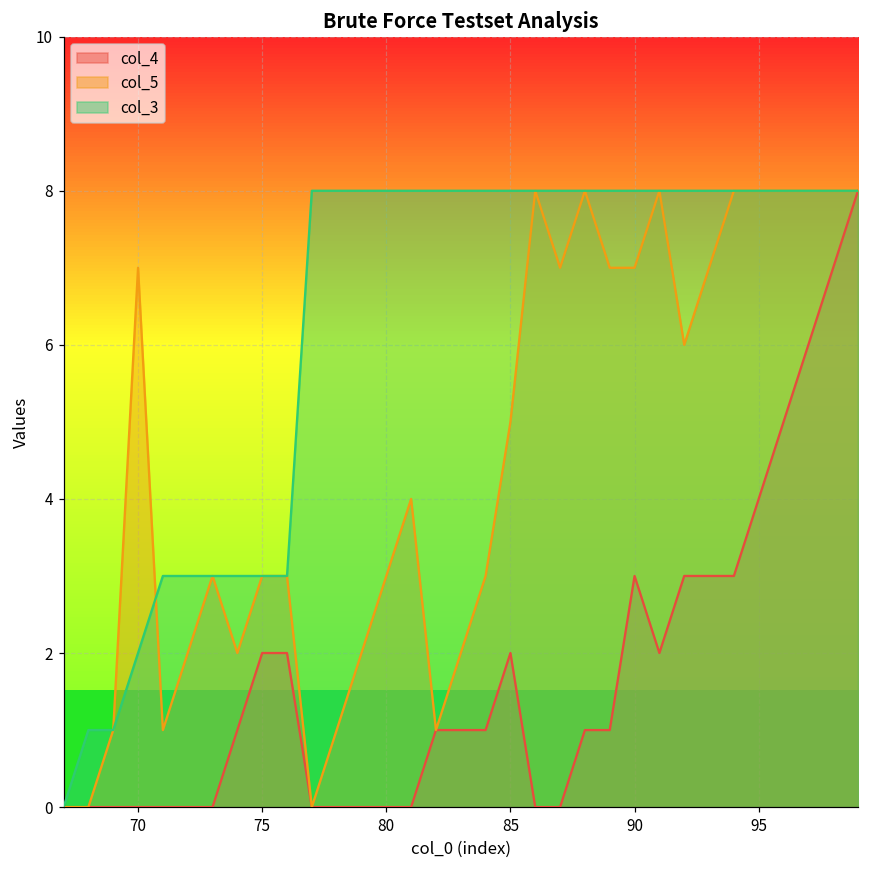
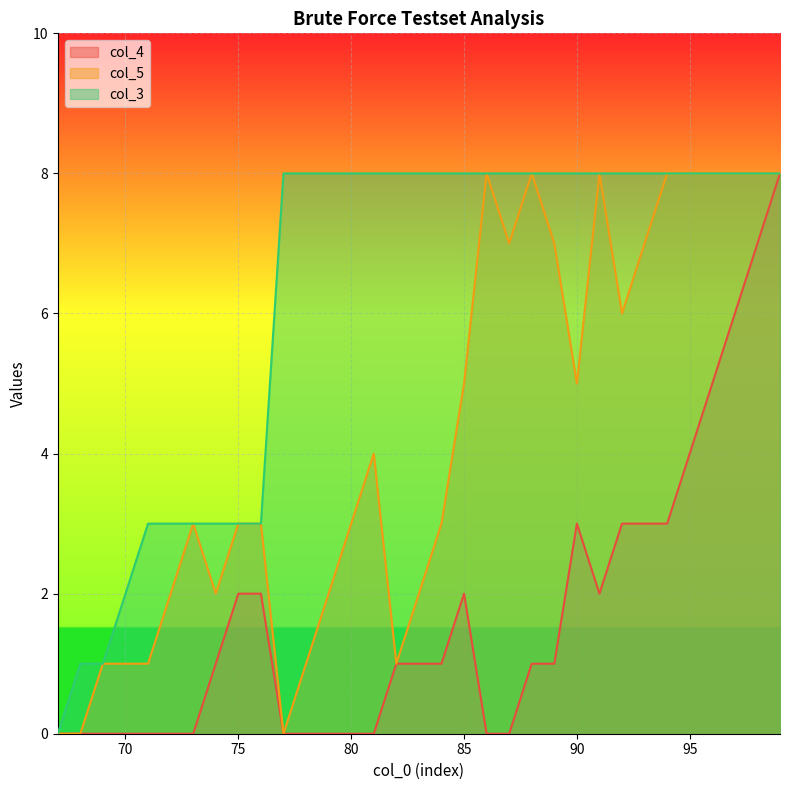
  {
    "col_4": {
      "70": 0,
      "75": 2,
      "80": 0,
      "85": 2,
      "90": 3,
      "95": 4
    },
    "col_5": {
-     "70": 7,
+     "70": 1,
      "80": 3,
      "85": 5,
-     "90": 7
+     "90": 5
    },
    "col_3": {
      "70": 2,
      "80": 8,
      "85": 8,
      "90": 8
    }
  }
